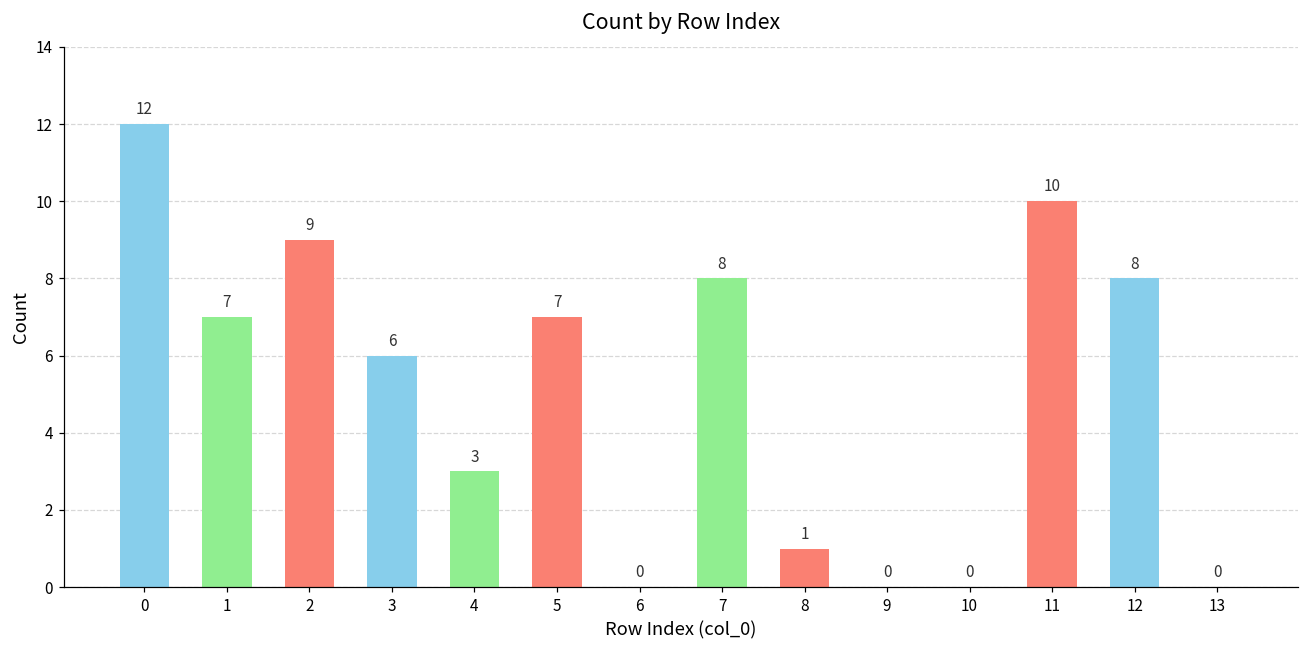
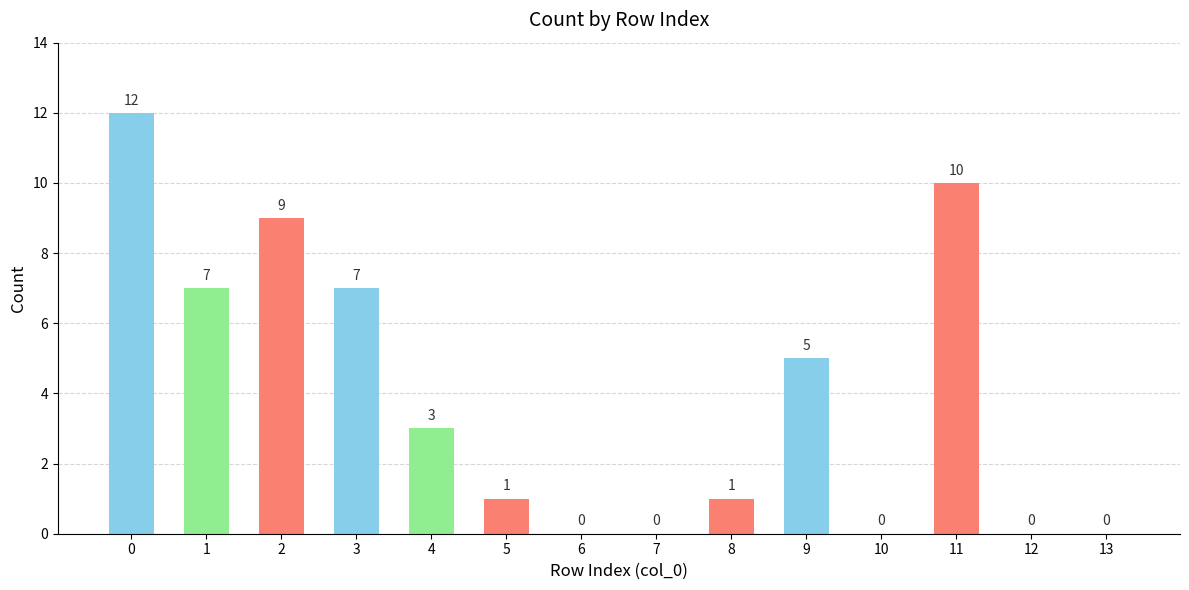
  {
    "0": 12,
    "1": 7,
    "2": 9,
-   "3": 6,
+   "3": 7,
    "4": 3,
-   "5": 7,
+   "5": 1,
    "6": 0,
-   "7": 8,
+   "7": 0,
    "8": 1,
-   "9": 0,
+   "9": 5,
    "10": 0,
    "11": 10,
-   "12": 8,
+   "12": 0,
    "13": 0
  }
